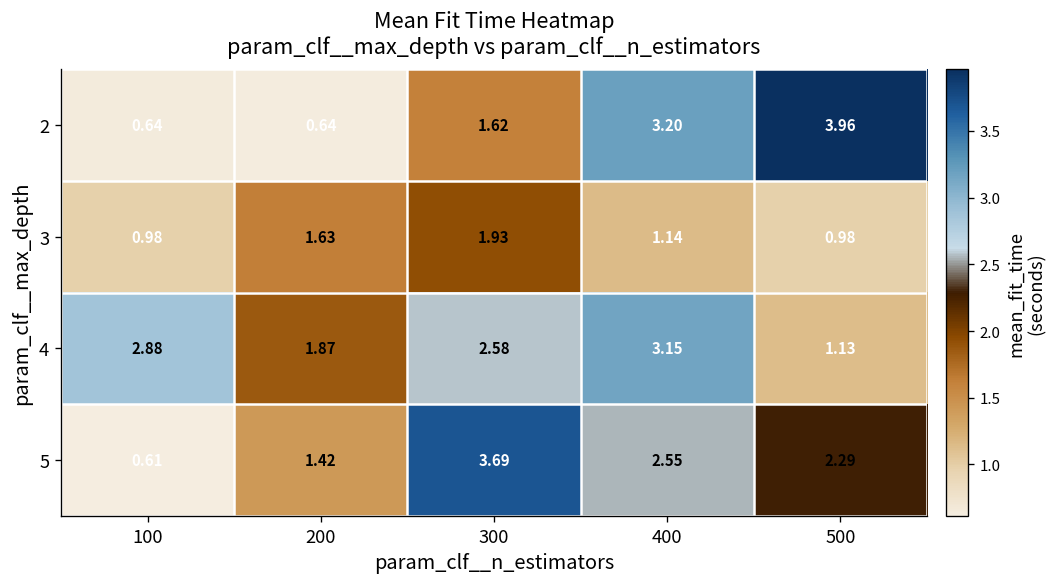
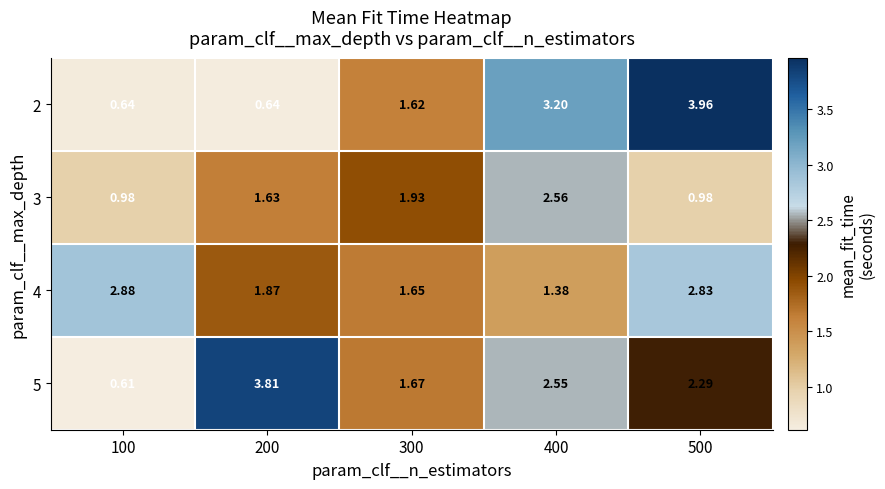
  {
    "2": {
      "300": 1.62,
      "400": 3.20,
      "500": 3.96
    },
    "3": {
      "100": 0.98,
      "200": 1.63,
      "300": 1.93,
-     "400": 1.14,
+     "400": 2.56,
      "500": 0.98
    },
    "4": {
      "100": 2.88,
      "200": 1.87,
-     "300": 2.58,
-     "400": 3.15,
-     "500": 1.13
+     "300": 1.65,
+     "400": 1.38,
+     "500": 2.83
    },
    "5": {
-     "200": 1.42,
-     "300": 3.69,
+     "200": 3.81,
+     "300": 1.67,
      "400": 2.55,
      "500": 2.29
    }
  }
